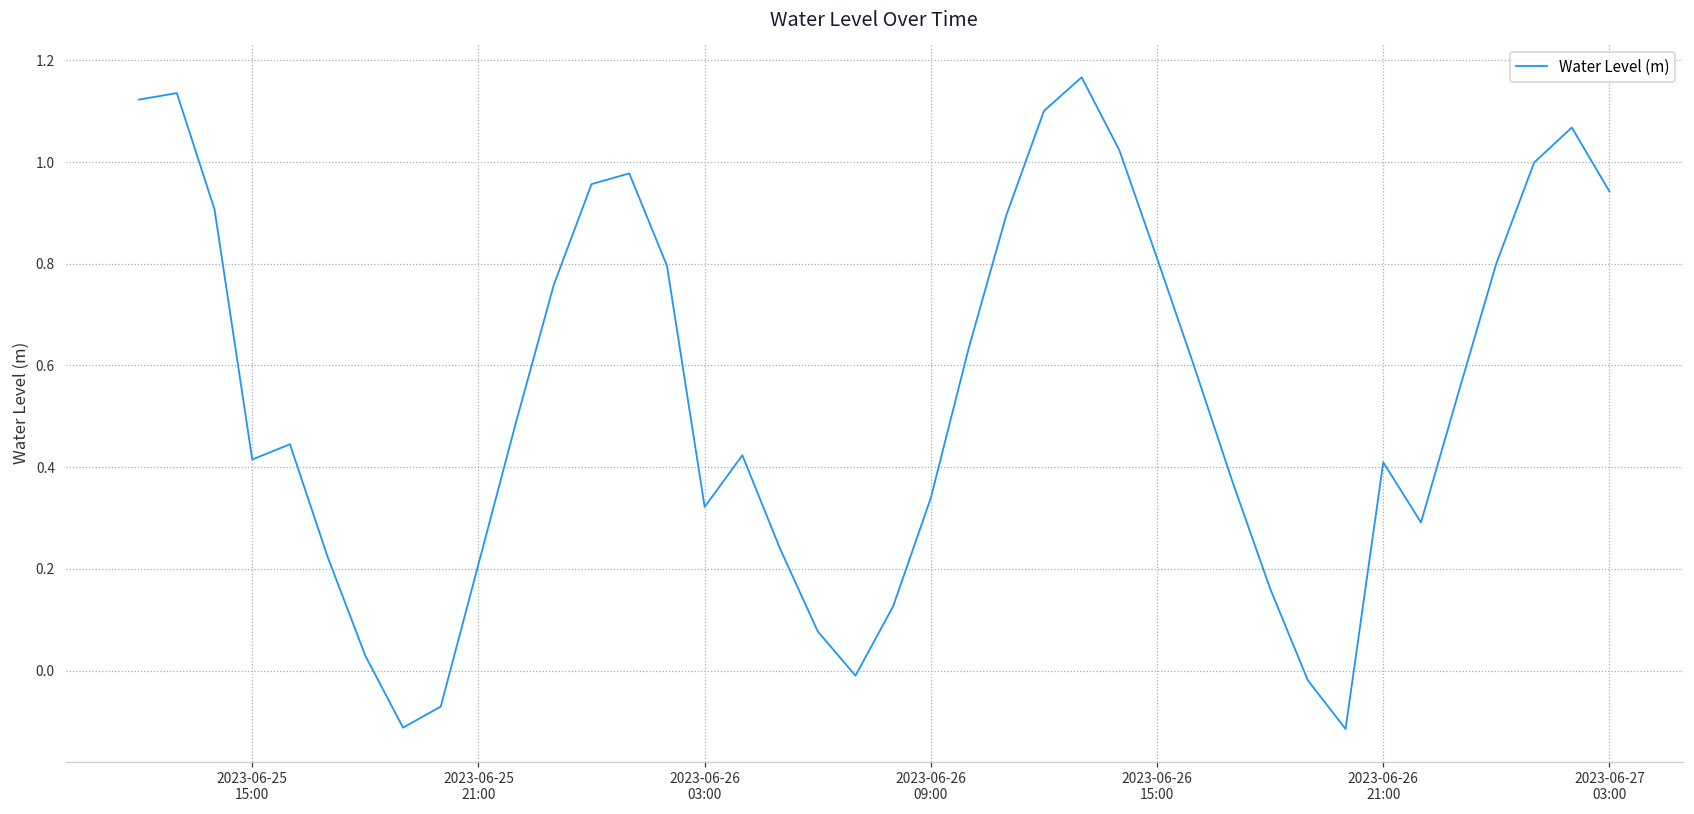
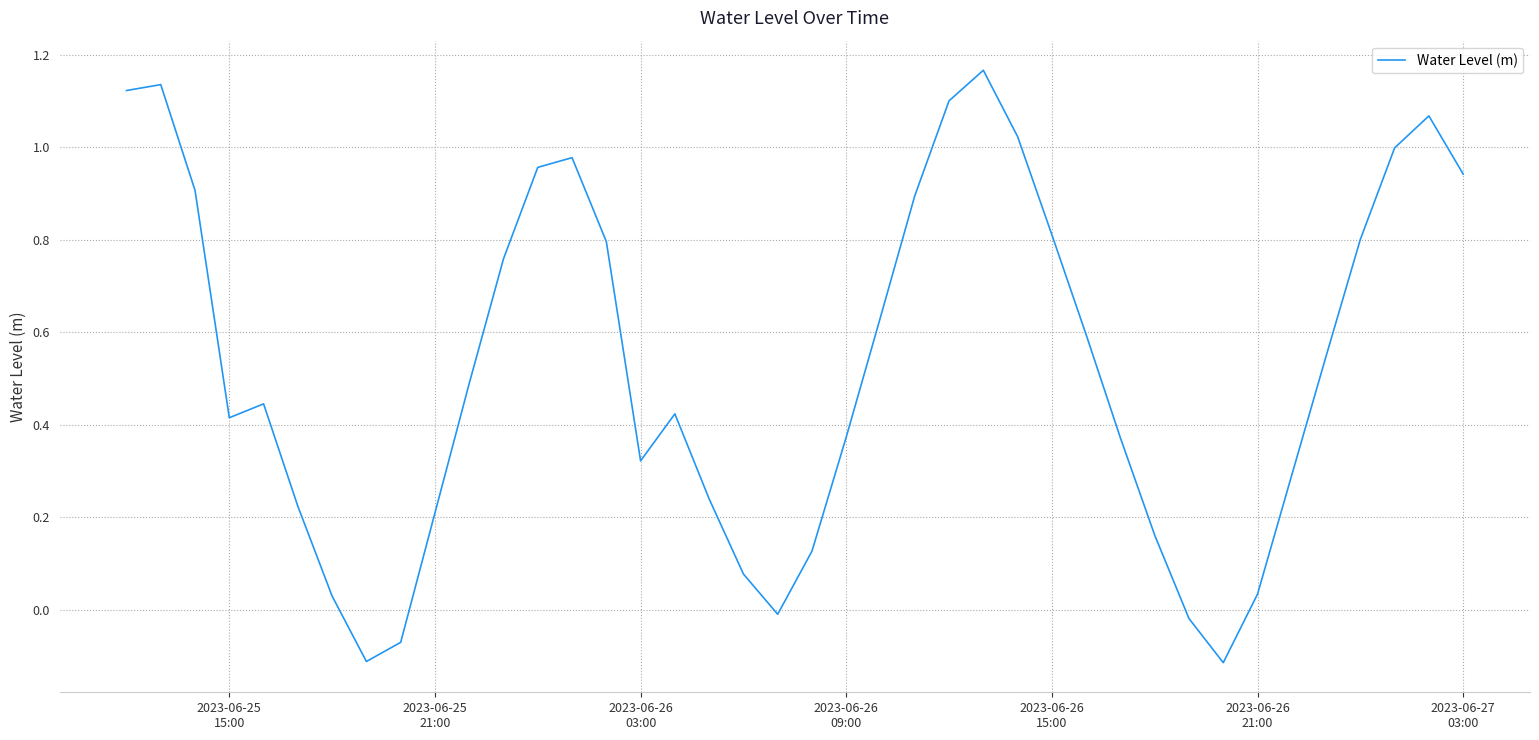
  {
    "2023-06-25 15:00": 0.42,
    "2023-06-25 21:00": 0.21,
    "2023-06-26 03:00": 0.32,
-   "2023-06-26 09:00": 0.34,
+   "2023-06-26 09:00": 0.37,
    "2023-06-26 15:00": 0.81,
-   "2023-06-26 21:00": 0.41,
+   "2023-06-26 21:00": 0.03,
    "2023-06-27 03:00": 0.94
  }
